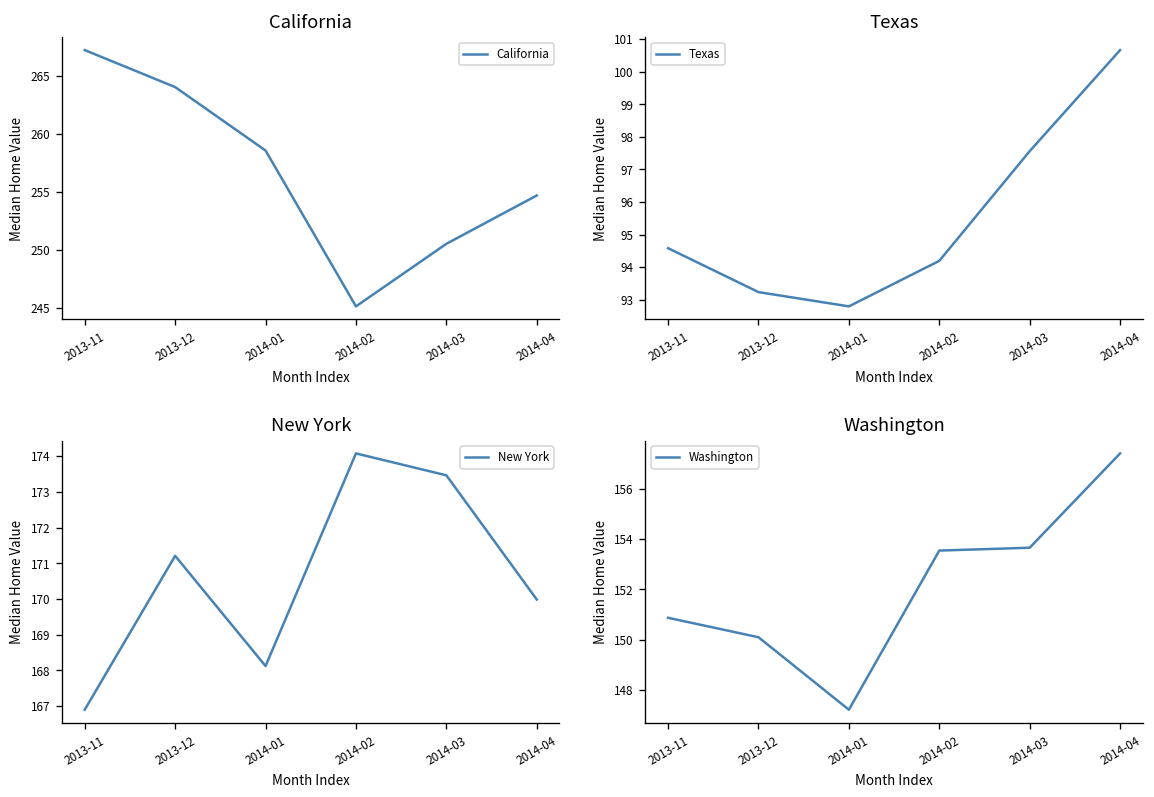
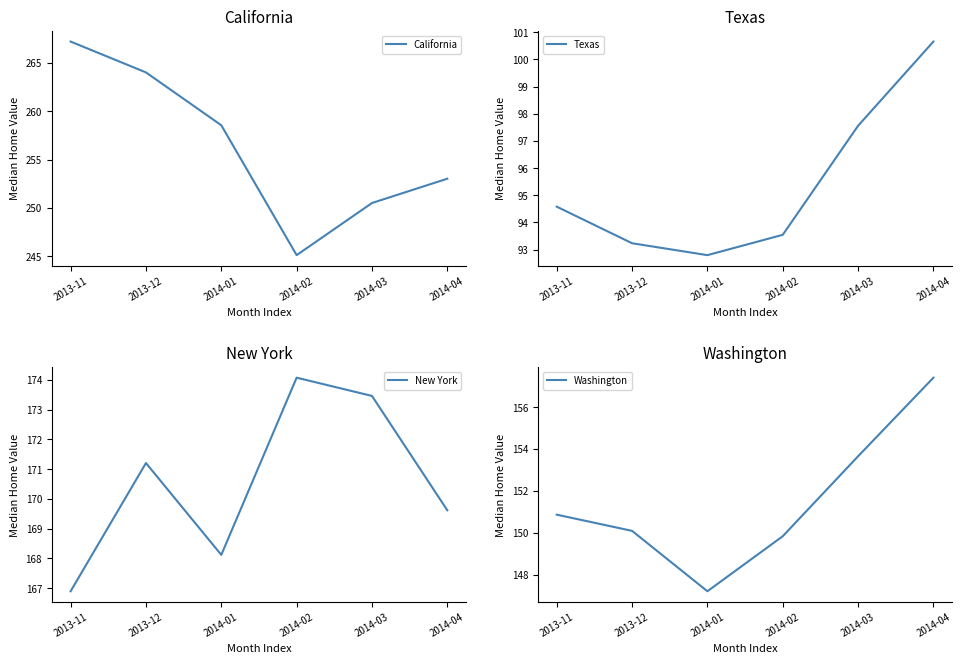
  {
    "California": {
      "2013-11": 267,
      "2013-12": 264,
      "2014-01": 259,
      "2014-02": 245,
      "2014-03": 251,
-     "2014-04": 255
+     "2014-04": 253
    },
    "Texas": {
      "2013-11": 94.6,
      "2013-12": 93.2,
      "2014-01": 92.8,
-     "2014-02": 94.2,
+     "2014-02": 93.5,
      "2014-03": 97.6,
      "2014-04": 100.7
    },
    "New York": {
      "2013-11": 166.9,
      "2013-12": 171.2,
      "2014-01": 168.1,
      "2014-02": 174.1,
      "2014-03": 173.5,
-     "2014-04": 170.0
+     "2014-04": 169.6
    },
    "Washington": {
      "2013-11": 150.9,
      "2013-12": 150.1,
      "2014-01": 147.2,
-     "2014-02": 153.5,
+     "2014-02": 149.8,
      "2014-03": 153.7,
      "2014-04": 157.4
    }
  }
